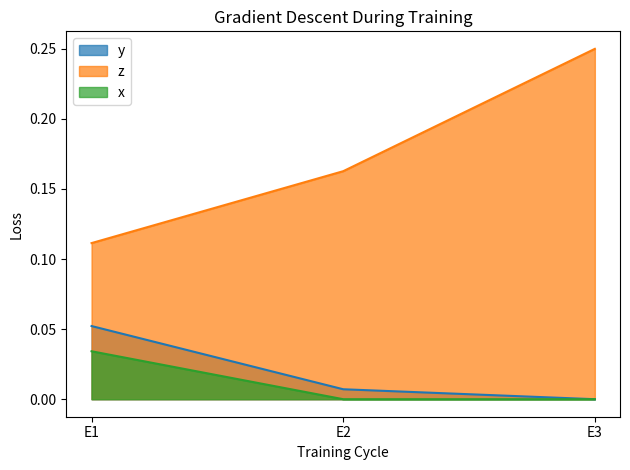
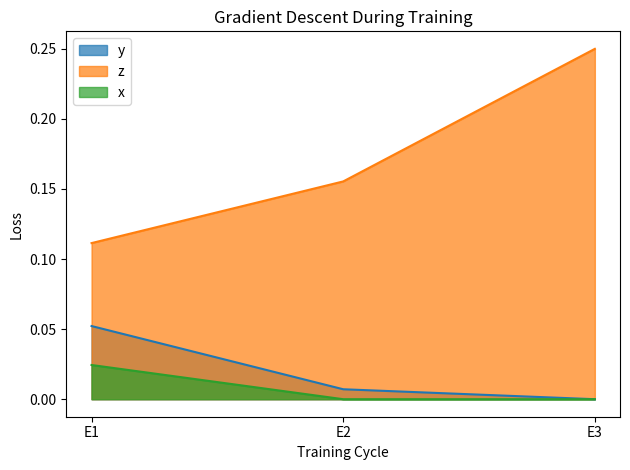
  {
    "y": {
      "E1": 0.052,
      "E2": 0.007
    },
    "z": {
      "E1": 0.111,
-     "E2": 0.163,
+     "E2": 0.155,
      "E3": 0.250
    },
    "x": {
-     "E1": 0.034,
+     "E1": 0.024,
      "E2": 0.000
    }
  }
